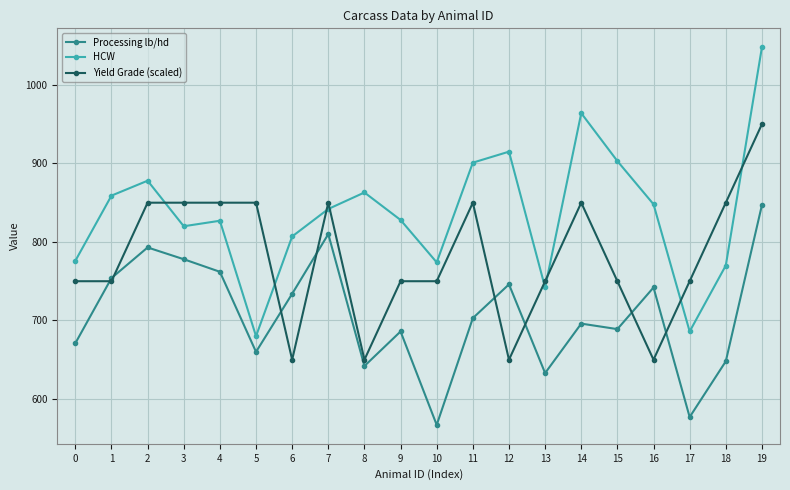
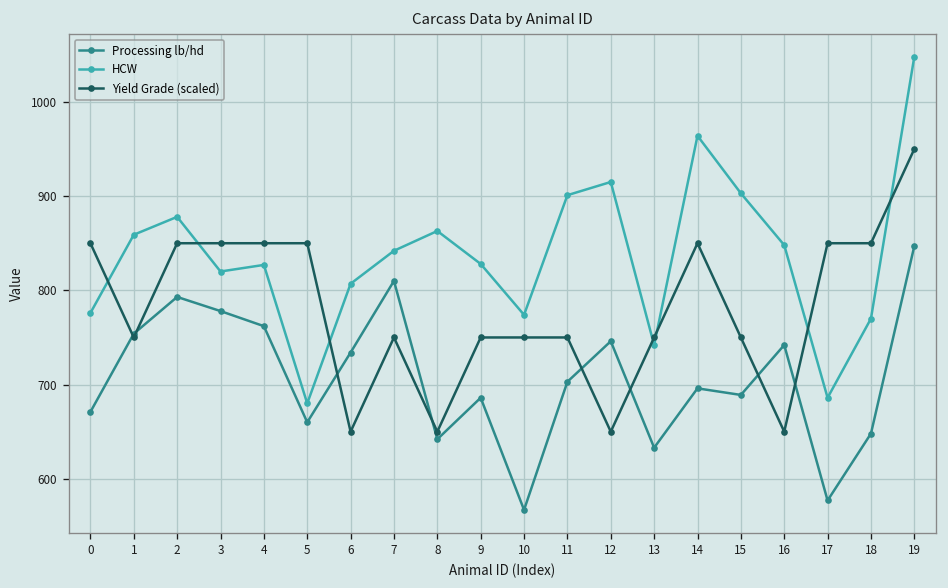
  {
    "Yield Grade (scaled)": {
-     "0": 750,
+     "0": 850,
      "1": 750,
      "2": 850,
      "3": 850,
      "4": 850,
      "5": 850,
      "6": 650,
-     "7": 850,
+     "7": 750,
      "8": 650,
      "9": 750,
      "10": 750,
-     "11": 850,
+     "11": 750,
      "12": 650,
      "13": 750,
      "14": 850,
      "15": 750,
      "16": 650,
-     "17": 750,
+     "17": 850,
      "18": 850,
      "19": 950
    }
  }
